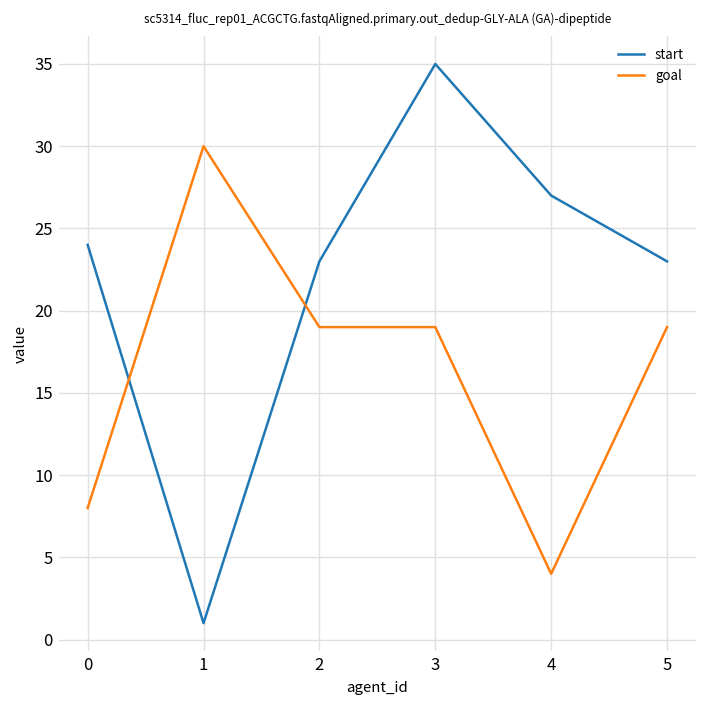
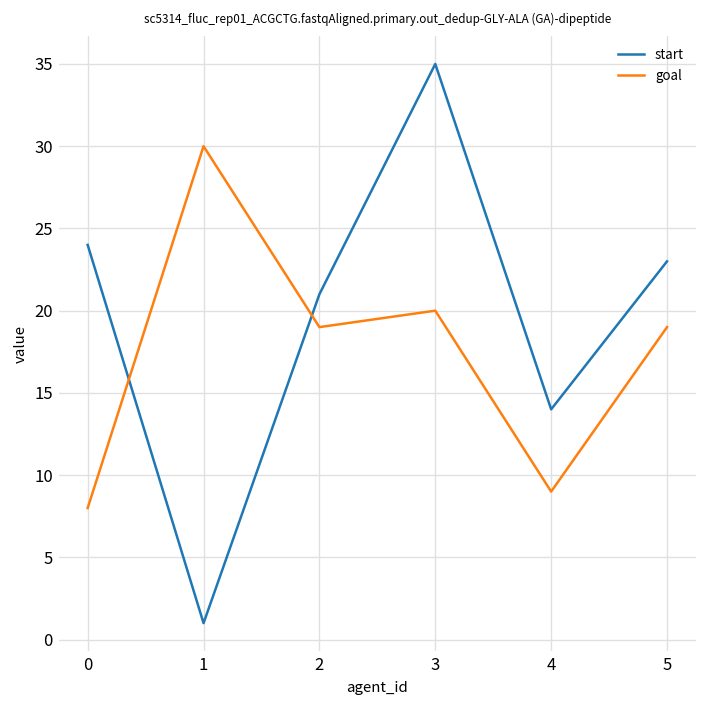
  {
    "start": {
      "0": 24,
      "1": 1,
-     "2": 23,
+     "2": 21,
      "3": 35,
-     "4": 27,
+     "4": 14,
      "5": 23
    },
    "goal": {
      "0": 8,
      "1": 30,
      "2": 19,
-     "3": 19,
-     "4": 4,
+     "3": 20,
+     "4": 9,
      "5": 19
    }
  }
